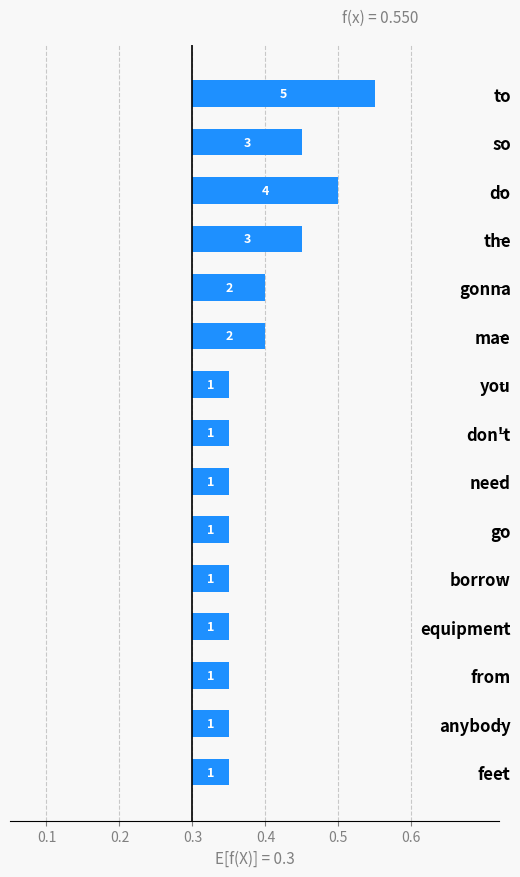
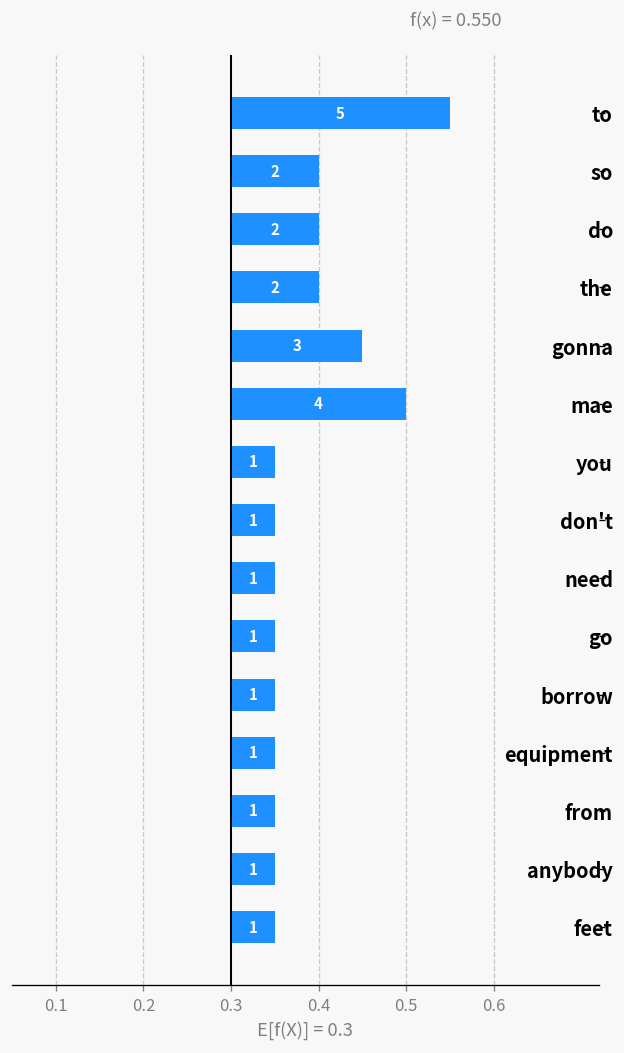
  {
-   "so": 3,
-   "do": 4,
-   "the": 3,
-   "gonna": 2,
-   "mae": 2
+   "so": 2,
+   "do": 2,
+   "the": 2,
+   "gonna": 3,
+   "mae": 4
  }
